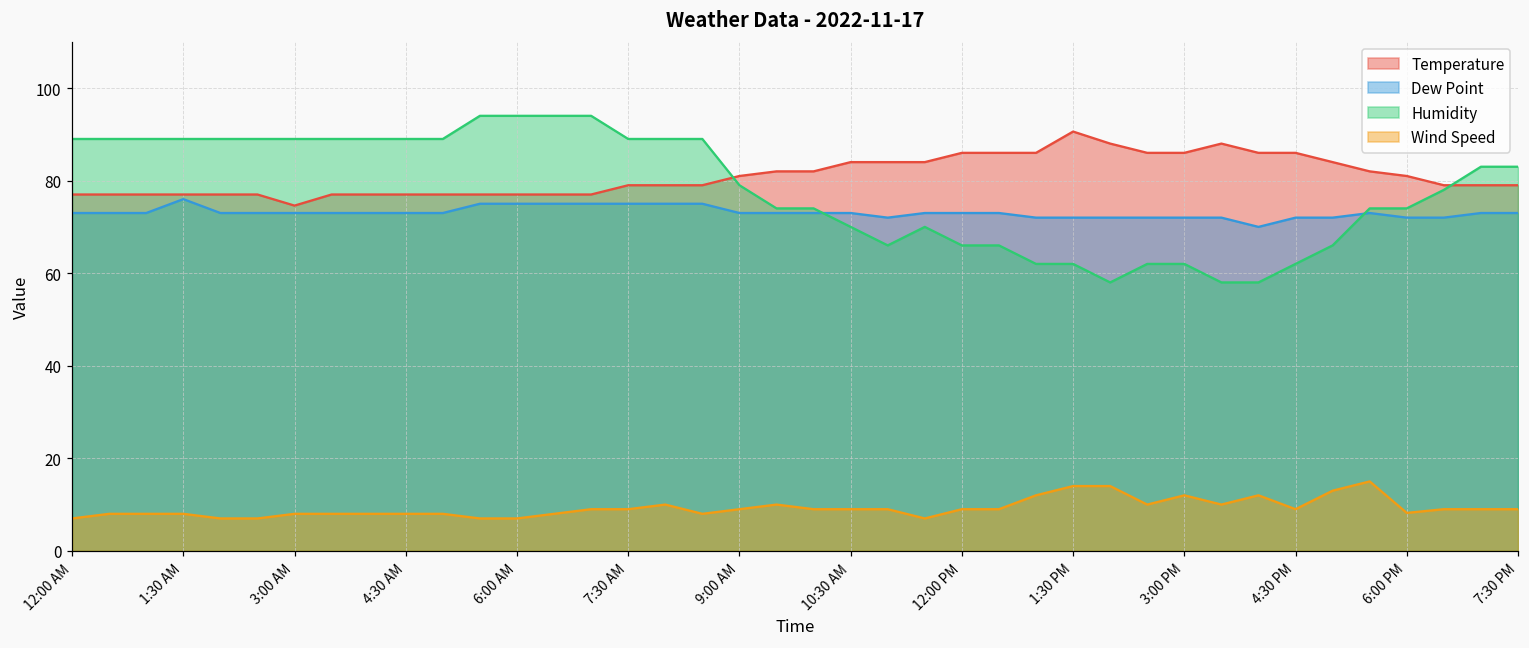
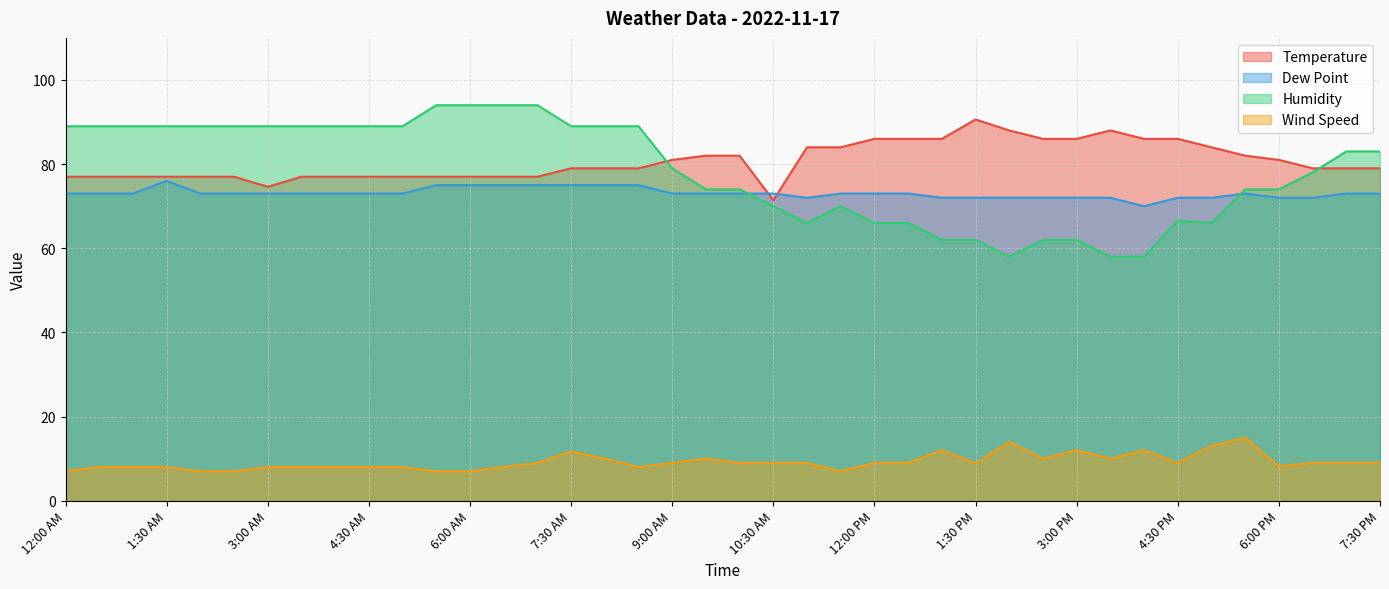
  {
    "Temperature": {
      "12:00 AM": 77,
      "1:30 AM": 77,
      "3:00 AM": 75,
      "4:30 AM": 77,
      "6:00 AM": 77,
      "7:30 AM": 79,
      "9:00 AM": 81,
-     "10:30 AM": 84,
+     "10:30 AM": 71,
      "12:00 PM": 86,
      "1:30 PM": 91,
      "3:00 PM": 86,
      "4:30 PM": 86,
      "6:00 PM": 81,
      "7:30 PM": 79
    },
    "Dew Point": {
      "12:00 AM": 73,
      "1:30 AM": 76,
      "3:00 AM": 73,
      "4:30 AM": 73,
      "6:00 AM": 75,
      "7:30 AM": 75,
      "9:00 AM": 73,
      "10:30 AM": 73,
      "12:00 PM": 73,
      "1:30 PM": 72,
      "3:00 PM": 72,
      "4:30 PM": 72,
      "6:00 PM": 72,
      "7:30 PM": 73
    },
    "Humidity": {
      "12:00 AM": 89,
      "1:30 AM": 89,
      "3:00 AM": 89,
      "4:30 AM": 89,
      "6:00 AM": 94,
      "7:30 AM": 89,
      "9:00 AM": 79,
      "10:30 AM": 70,
      "12:00 PM": 66,
      "1:30 PM": 62,
      "3:00 PM": 62,
-     "4:30 PM": 62,
+     "4:30 PM": 67,
      "6:00 PM": 74,
      "7:30 PM": 83
    },
    "Wind Speed": {
      "12:00 AM": 7,
      "1:30 AM": 8,
      "3:00 AM": 8,
      "4:30 AM": 8,
      "6:00 AM": 7,
-     "7:30 AM": 9,
+     "7:30 AM": 12,
      "9:00 AM": 9,
      "10:30 AM": 9,
      "12:00 PM": 9,
-     "1:30 PM": 14,
+     "1:30 PM": 9,
      "3:00 PM": 12,
      "4:30 PM": 9,
      "6:00 PM": 8,
      "7:30 PM": 9
    }
  }
